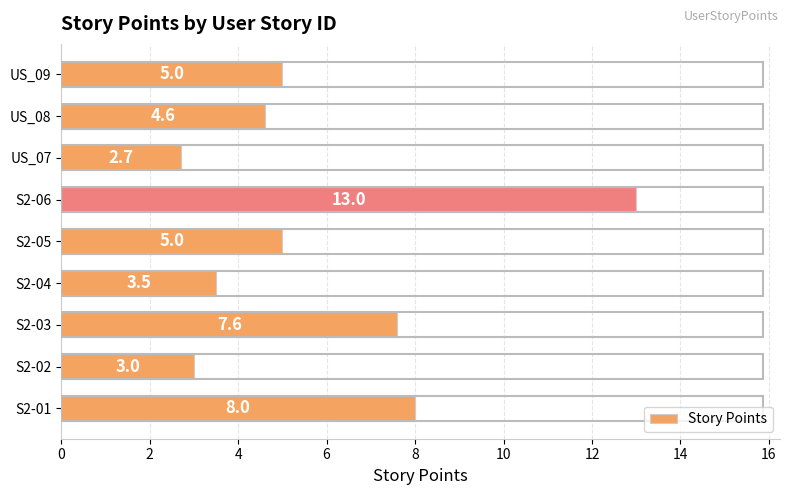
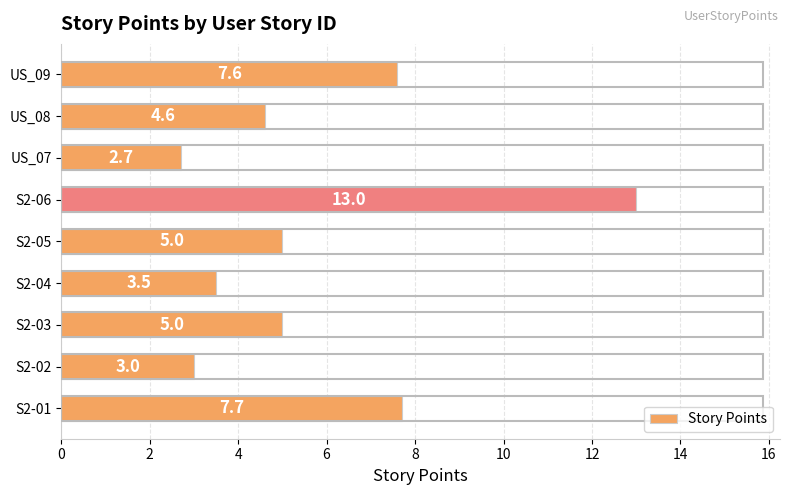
  {
-   "US_09": 5.0,
+   "US_09": 7.6,
    "US_08": 4.6,
    "US_07": 2.7,
    "S2-06": 13.0,
    "S2-05": 5.0,
    "S2-04": 3.5,
-   "S2-03": 7.6,
+   "S2-03": 5.0,
    "S2-02": 3.0,
-   "S2-01": 8.0
+   "S2-01": 7.7
  }
